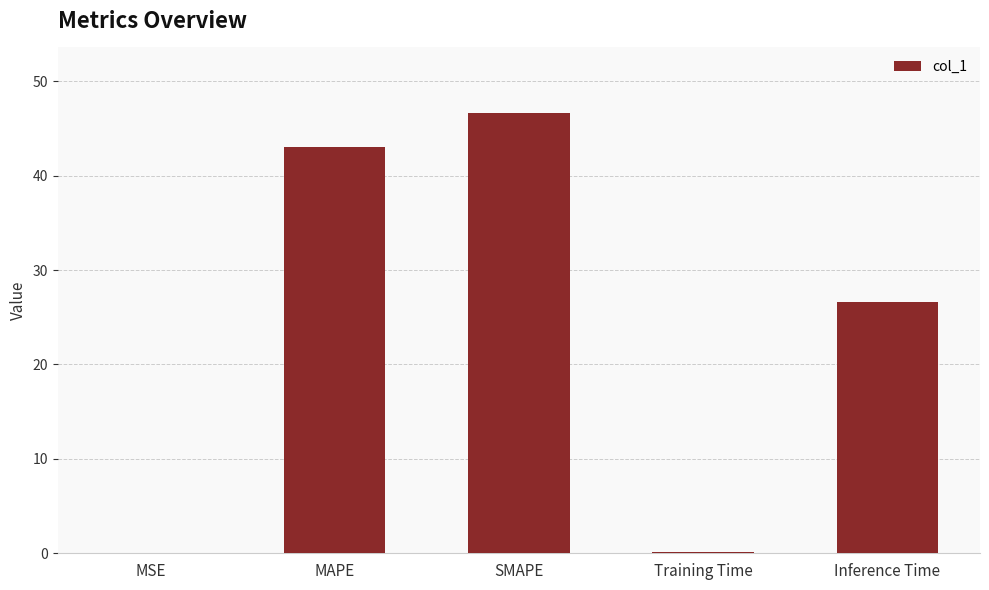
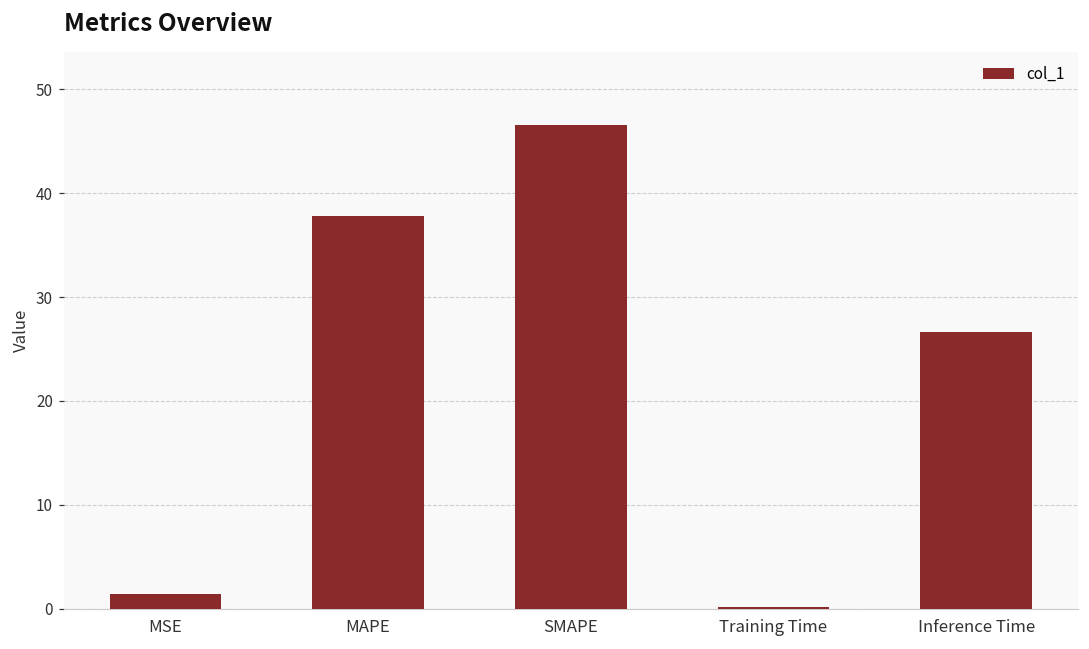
  {
-   "MSE": 0,
-   "MAPE": 43,
+   "MSE": 1,
+   "MAPE": 38,
    "SMAPE": 47,
    "Inference Time": 27
  }
